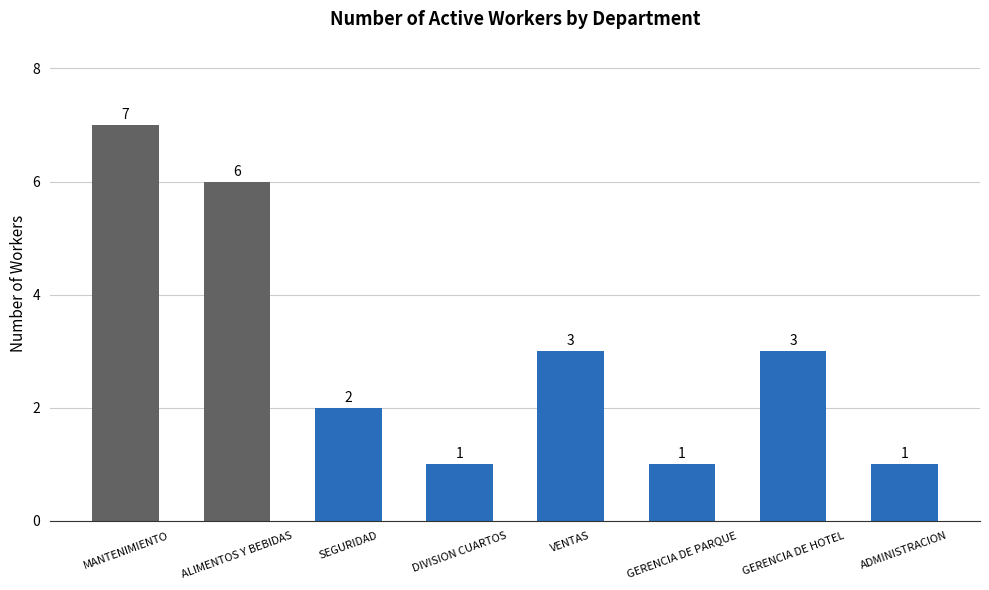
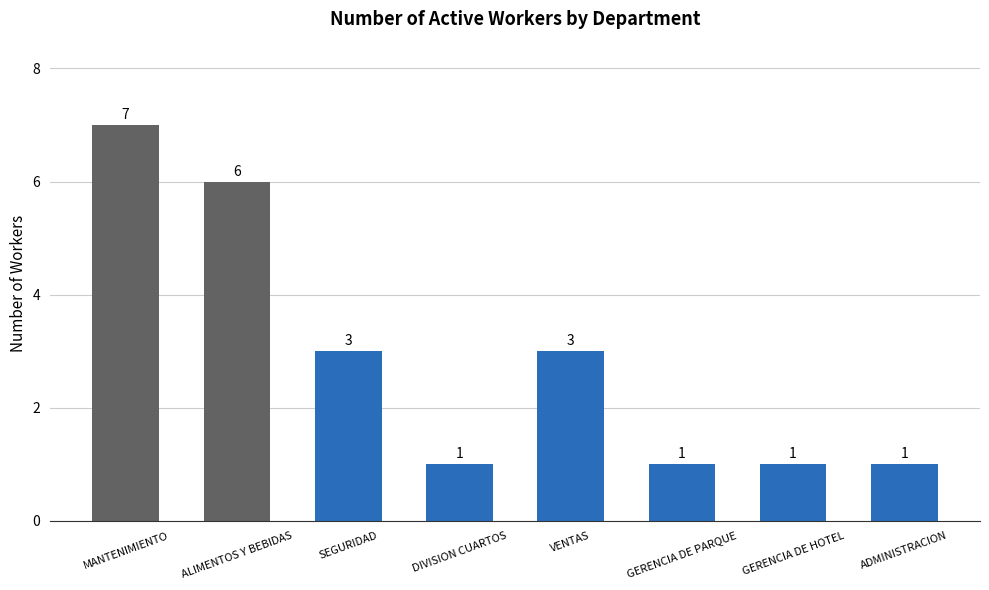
  {
    "MANTENIMIENTO": 7,
    "ALIMENTOS Y BEBIDAS": 6,
-   "SEGURIDAD": 2,
+   "SEGURIDAD": 3,
    "DIVISION CUARTOS": 1,
    "VENTAS": 3,
    "GERENCIA DE PARQUE": 1,
-   "GERENCIA DE HOTEL": 3,
+   "GERENCIA DE HOTEL": 1,
    "ADMINISTRACION": 1
  }
